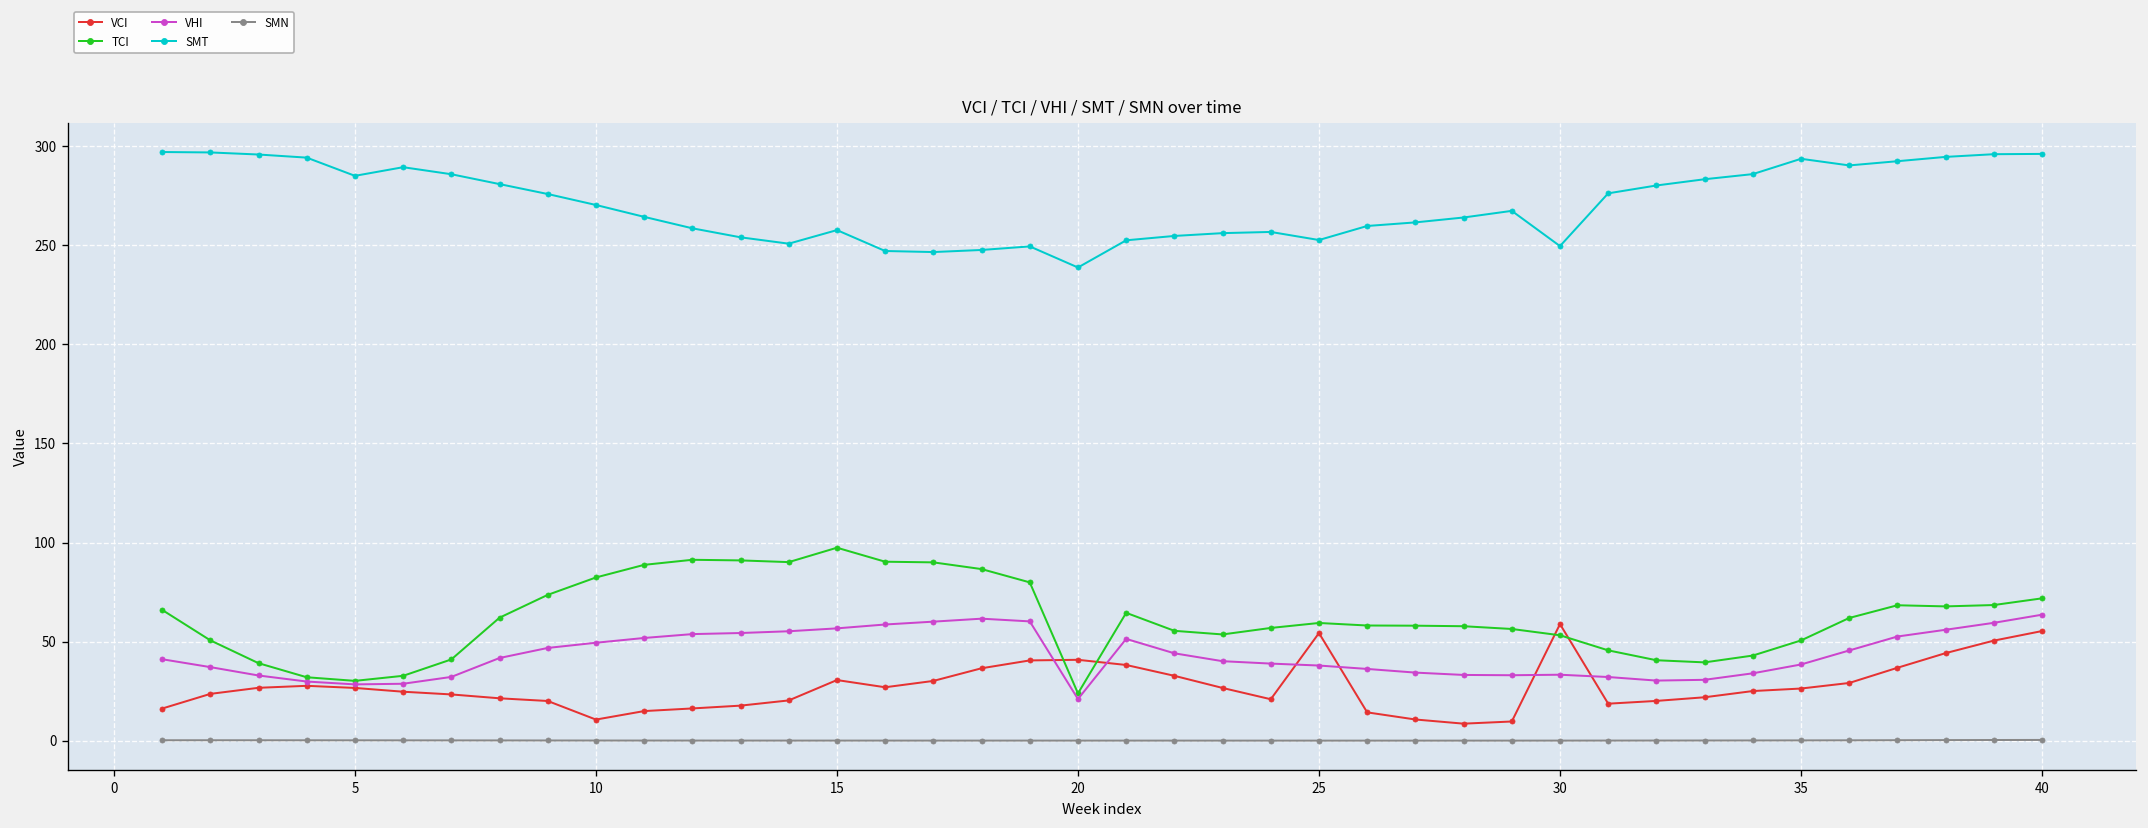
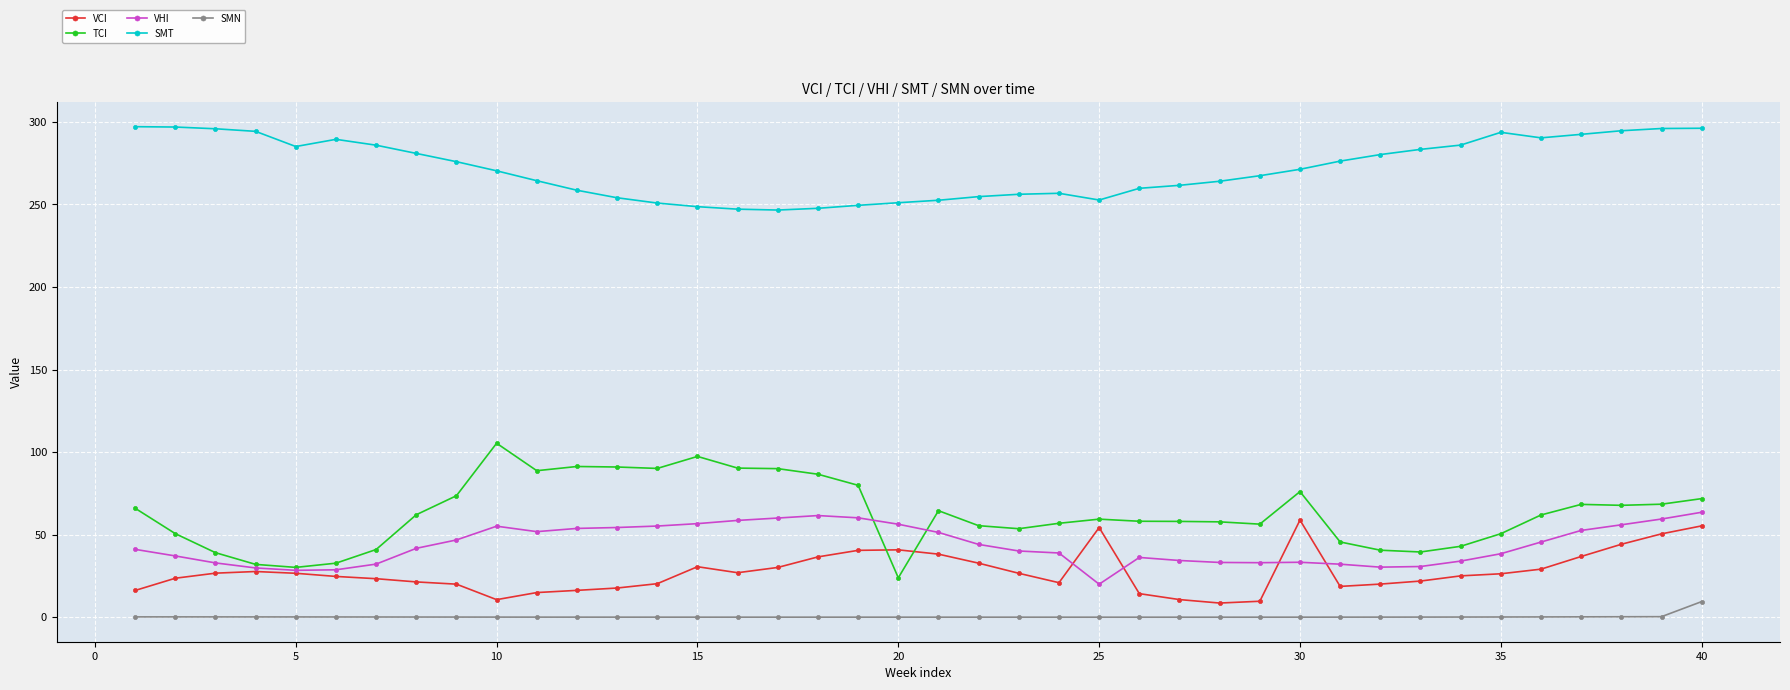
  {
    "VCI": {
      "5": 27,
      "10": 11,
      "15": 31,
      "20": 41,
      "25": 54,
      "30": 59,
      "35": 26,
      "40": 55
    },
    "TCI": {
      "5": 30,
-     "10": 82,
+     "10": 105,
      "15": 97,
      "20": 24,
      "25": 59,
-     "30": 53,
+     "30": 76,
      "35": 51,
      "40": 72
    },
    "VHI": {
      "5": 28,
-     "10": 49,
+     "10": 55,
      "15": 57,
-     "20": 21,
-     "25": 38,
+     "20": 56,
+     "25": 20,
      "30": 33,
      "35": 38,
      "40": 64
    },
    "SMT": {
      "5": 285,
      "10": 270,
-     "15": 258,
-     "20": 239,
+     "15": 249,
+     "20": 251,
      "25": 253,
-     "30": 250,
+     "30": 271,
      "35": 294,
      "40": 296
    },
    "SMN": {
      "5": 0,
      "10": 0,
      "15": 0,
      "20": 0,
      "25": 0,
      "30": 0,
      "35": 0,
-     "40": 0
+     "40": 9
    }
  }
